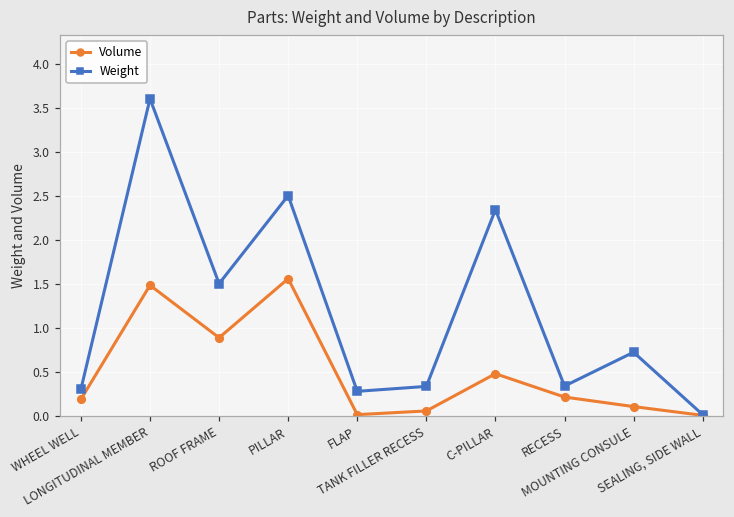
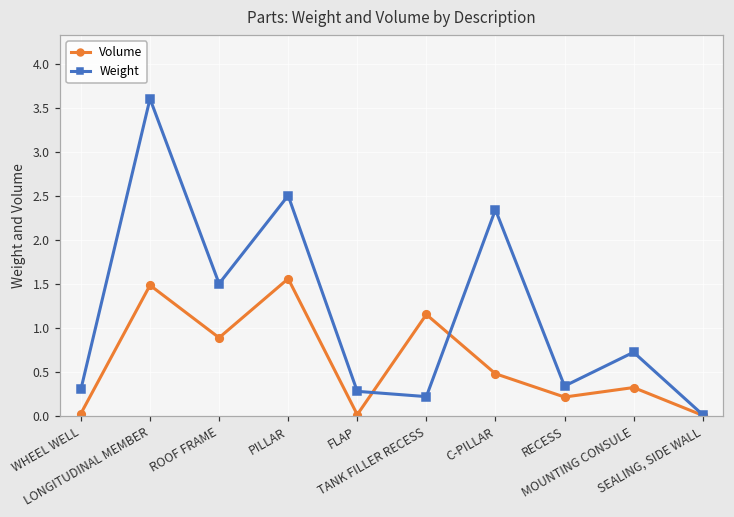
  {
    "Volume": {
-     "WHEEL WELL": 0.2,
+     "WHEEL WELL": 0.0,
      "LONGITUDINAL MEMBER": 1.5,
      "ROOF FRAME": 0.9,
      "PILLAR": 1.6,
      "FLAP": 0.0,
-     "TANK FILLER RECESS": 0.1,
+     "TANK FILLER RECESS": 1.1,
      "C-PILLAR": 0.5,
      "RECESS": 0.2,
-     "MOUNTING CONSULE": 0.1
+     "MOUNTING CONSULE": 0.3
    },
    "Weight": {
      "WHEEL WELL": 0.3,
      "LONGITUDINAL MEMBER": 3.6,
      "ROOF FRAME": 1.5,
      "PILLAR": 2.5,
      "FLAP": 0.3,
-     "TANK FILLER RECESS": 0.3,
+     "TANK FILLER RECESS": 0.2,
      "C-PILLAR": 2.3,
      "RECESS": 0.3,
      "MOUNTING CONSULE": 0.7
    }
  }
